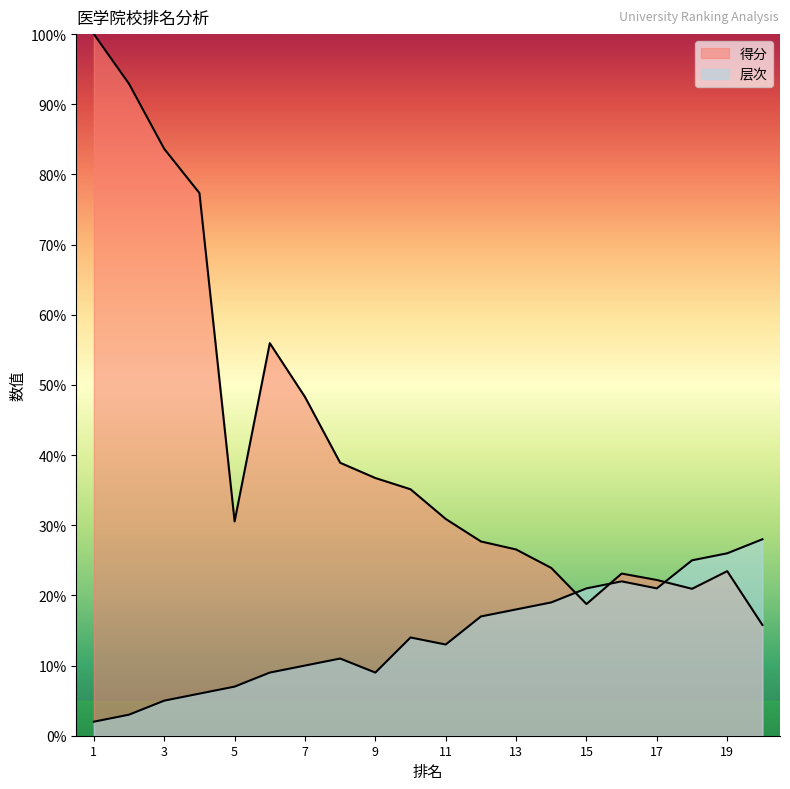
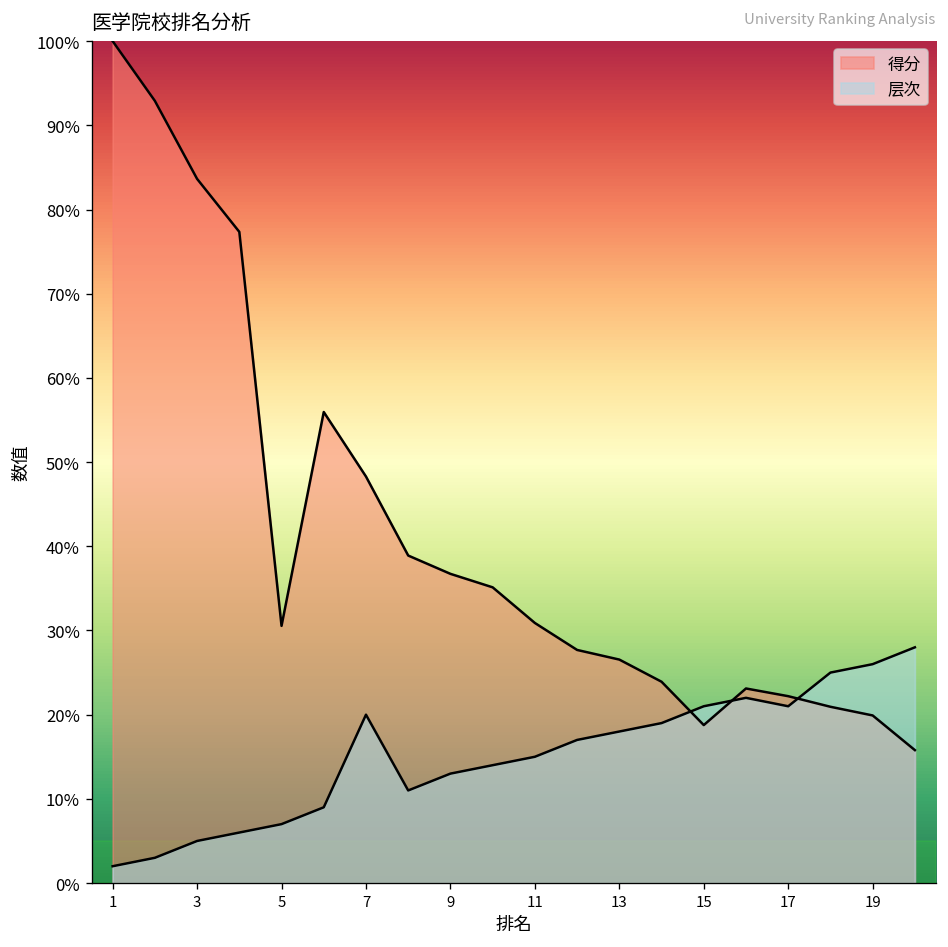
  {
    "得分": {
      "1": "100%",
      "3": "84%",
      "5": "31%",
      "7": "48%",
      "9": "37%",
      "11": "31%",
      "13": "27%",
      "15": "19%",
      "17": "22%",
-     "19": "23%"
+     "19": "20%"
    },
    "层次": {
      "1": "2%",
      "3": "5%",
      "5": "7%",
-     "7": "10%",
-     "9": "9%",
-     "11": "13%",
+     "7": "20%",
+     "9": "13%",
+     "11": "15%",
      "13": "18%",
      "15": "21%",
      "17": "21%",
      "19": "26%"
    }
  }
